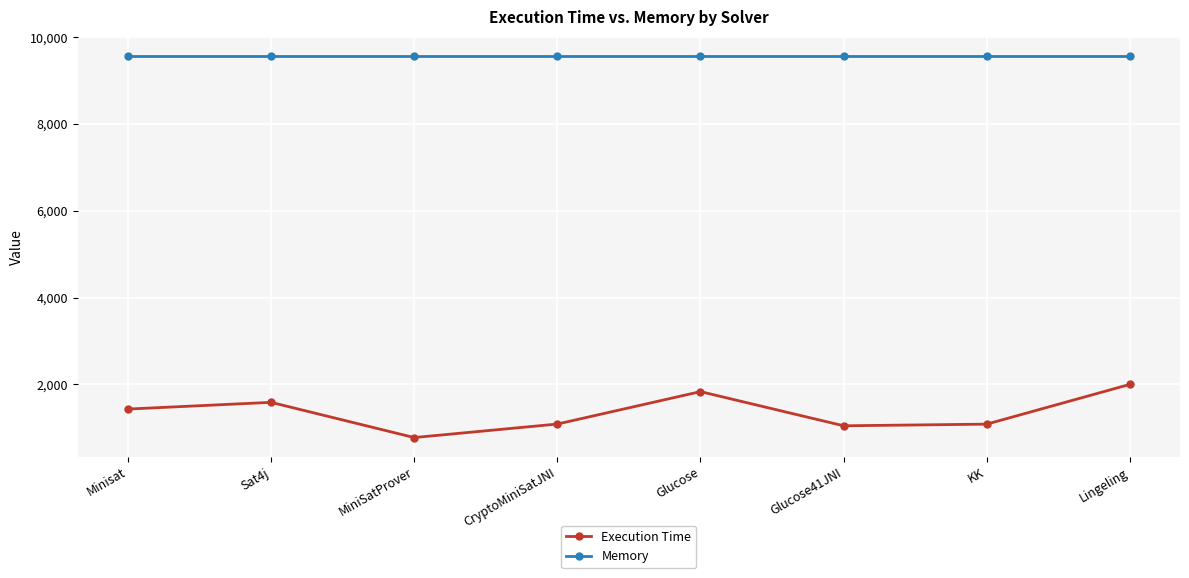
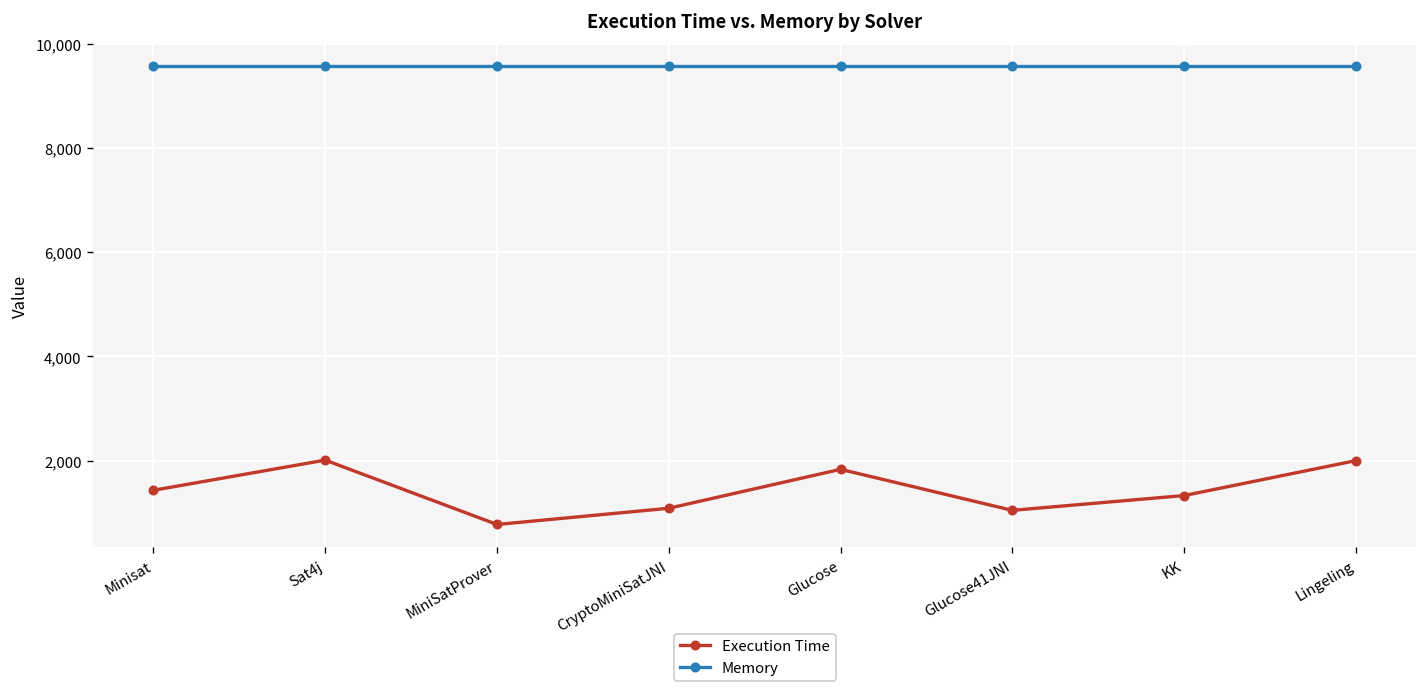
  {
    "Execution Time": {
      "Minisat": "1,400",
-     "Sat4j": "1,600",
+     "Sat4j": "2,000",
      "MiniSatProver": "800",
      "CryptoMiniSatJNI": "1,100",
      "Glucose": "1,800",
      "Glucose41JNI": "1,000",
-     "KK": "1,100",
+     "KK": "1,300",
      "Lingeling": "2,000"
    },
    "Memory": {
      "Minisat": "9,600",
      "Sat4j": "9,600",
      "MiniSatProver": "9,600",
      "CryptoMiniSatJNI": "9,600",
      "Glucose": "9,600",
      "Glucose41JNI": "9,600",
      "KK": "9,600",
      "Lingeling": "9,600"
    }
  }
